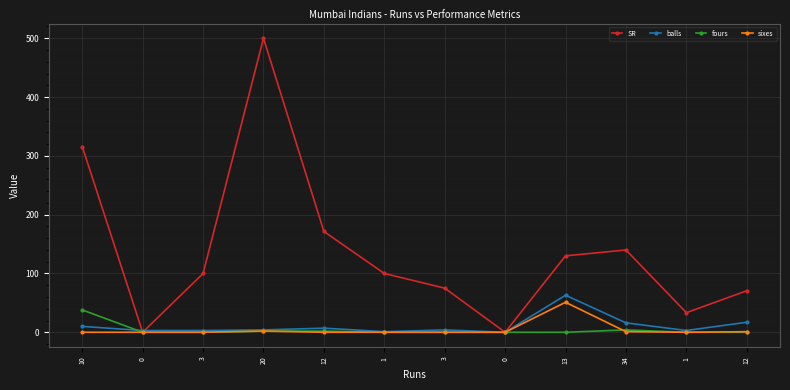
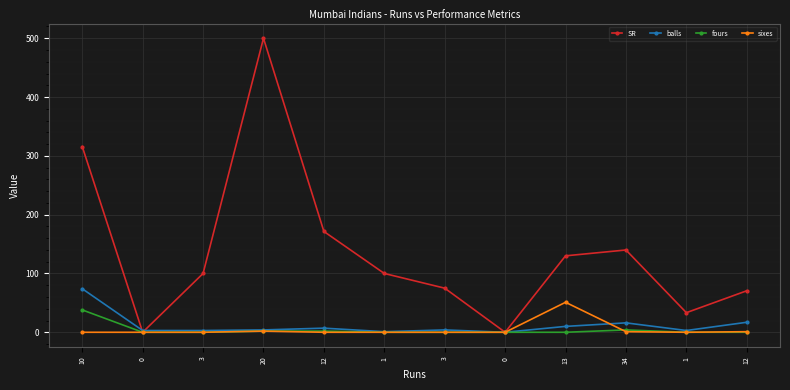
  {
    "SR": {
      "10": 320,
      "20": 500,
      "13": 130,
      "34": 140
    },
    "balls": {
-     "10": 10,
-     "13": 60,
+     "10": 70,
+     "13": 10,
      "34": 20
    },
    "fours": {
      "10": 40,
      "13": 0
    },
    "sixes": {
      "10": 0,
      "13": 50
    }
  }
